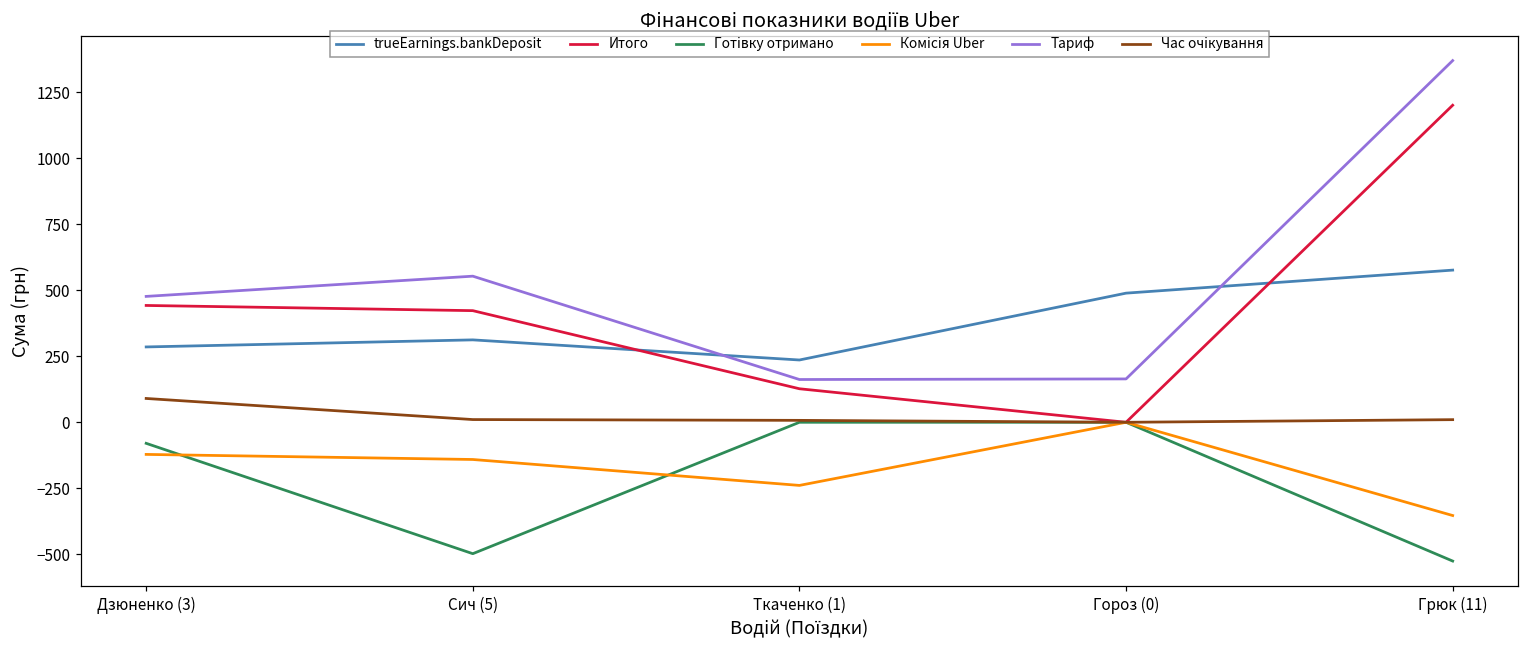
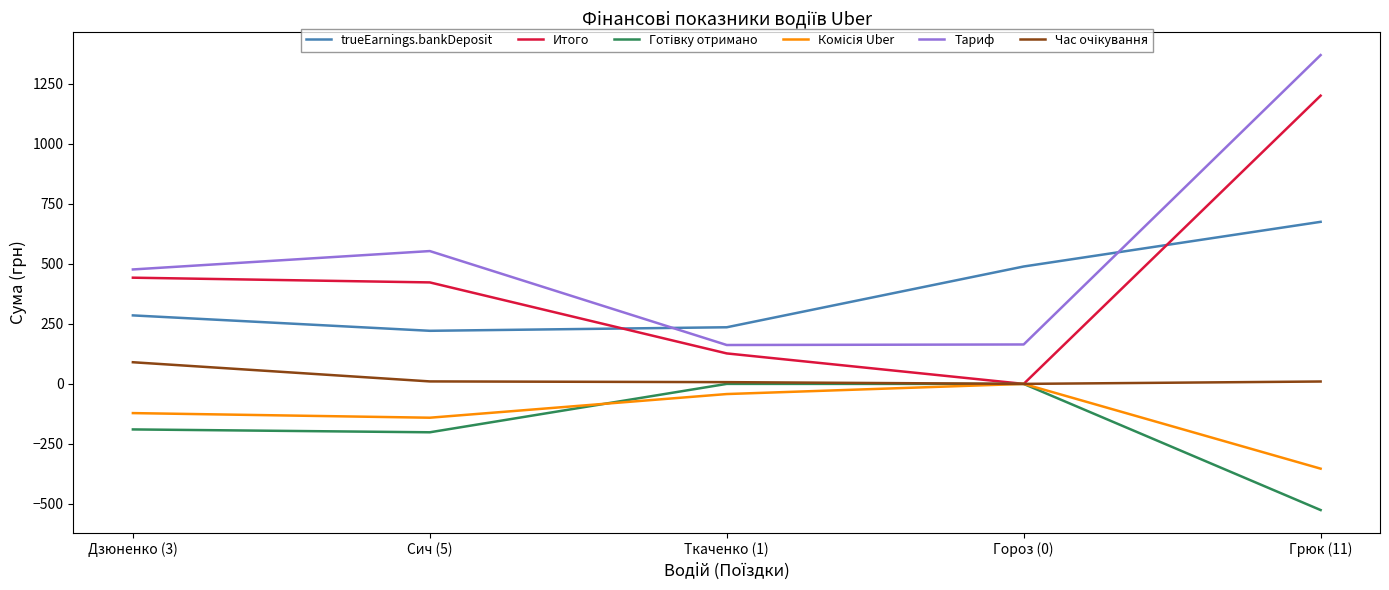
  {
    "trueEarnings.bankDeposit": {
      "Дзюненко (3)": 290,
-     "Сич (5)": 310,
+     "Сич (5)": 220,
      "Ткаченко (1)": 240,
      "Гороз (0)": 490,
-     "Грюк (11)": 580
+     "Грюк (11)": 680
    },
    "Итого": {
      "Дзюненко (3)": 440,
      "Сич (5)": 420,
      "Ткаченко (1)": 130,
      "Грюк (11)": 1200
    },
    "Готівку отримано": {
-     "Дзюненко (3)": -80,
-     "Сич (5)": -500,
+     "Дзюненко (3)": -190,
+     "Сич (5)": -200,
      "Грюк (11)": -530
    },
    "Комісія Uber": {
      "Дзюненко (3)": -120,
      "Сич (5)": -140,
-     "Ткаченко (1)": -240,
+     "Ткаченко (1)": -40,
      "Грюк (11)": -350
    },
    "Тариф": {
      "Дзюненко (3)": 480,
      "Сич (5)": 550,
      "Ткаченко (1)": 160,
      "Гороз (0)": 160,
      "Грюк (11)": 1370
    },
    "Час очікування": {
      "Дзюненко (3)": 90,
      "Сич (5)": 10,
      "Грюк (11)": 10
    }
  }
